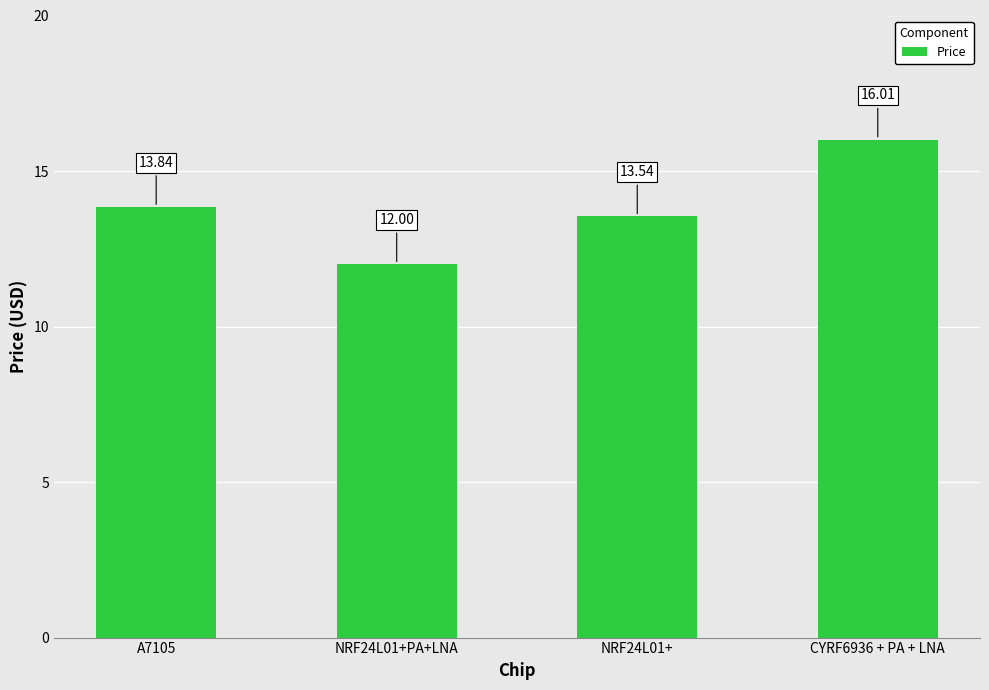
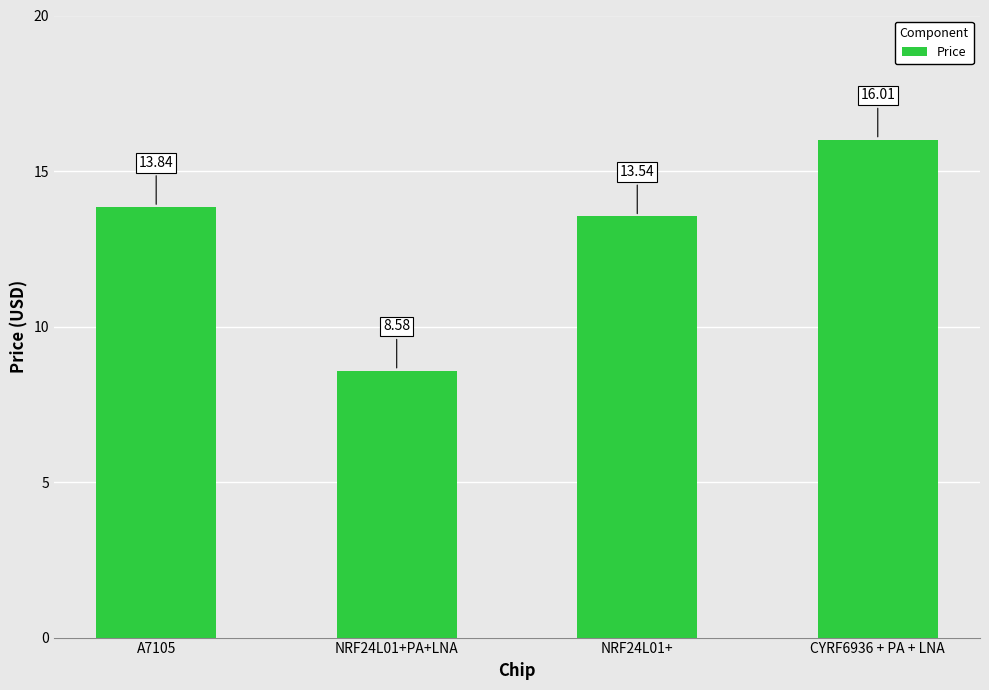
  {
-   "NRF24L01+PA+LNA": 12.00
+   "NRF24L01+PA+LNA": 8.58
  }
